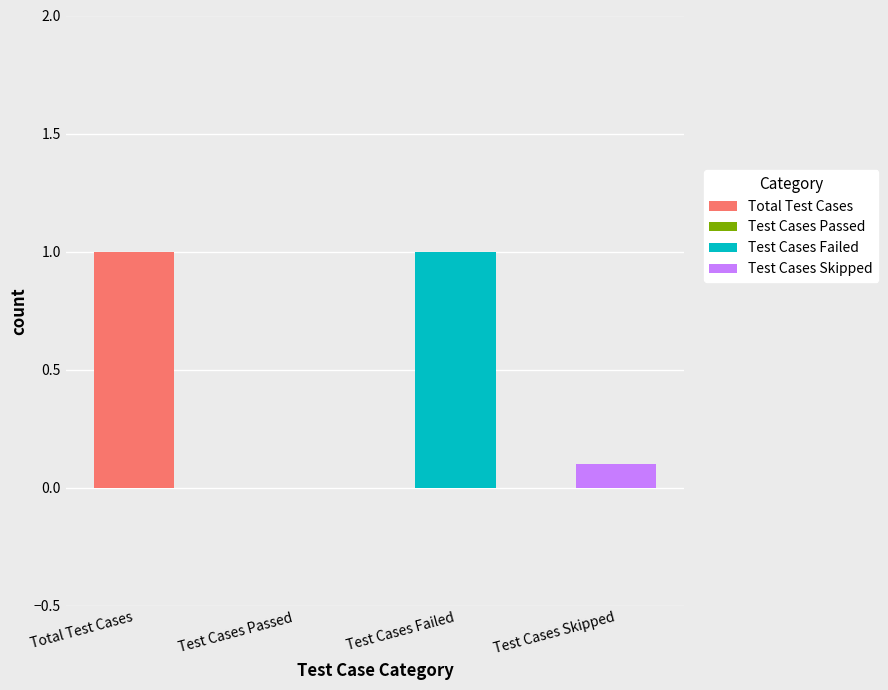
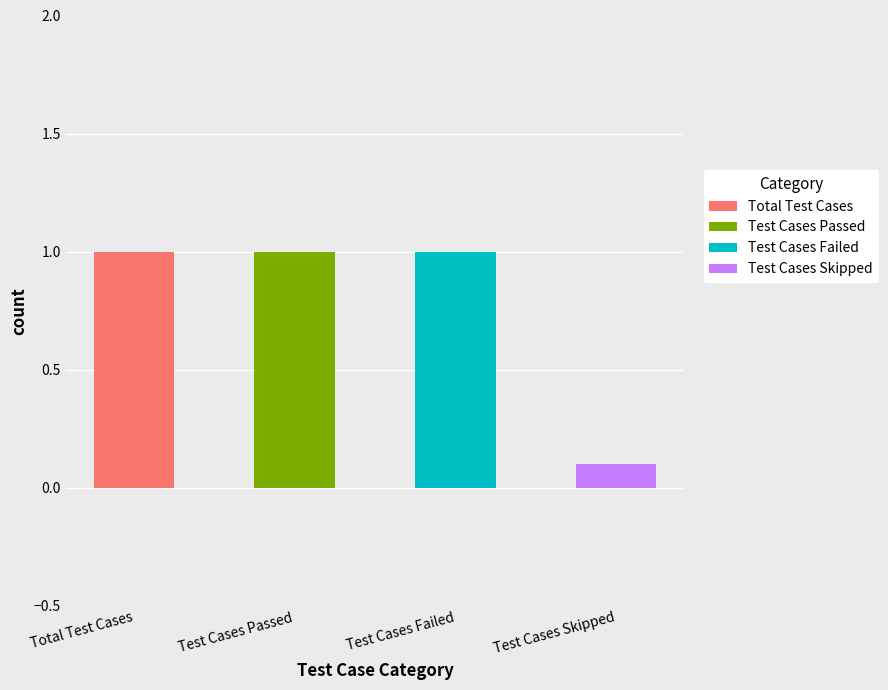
  {
    "Total Test Cases": 1,
-   "Test Cases Passed": 0,
+   "Test Cases Passed": 1,
    "Test Cases Failed": 1,
    "Test Cases Skipped": 0.10
  }
